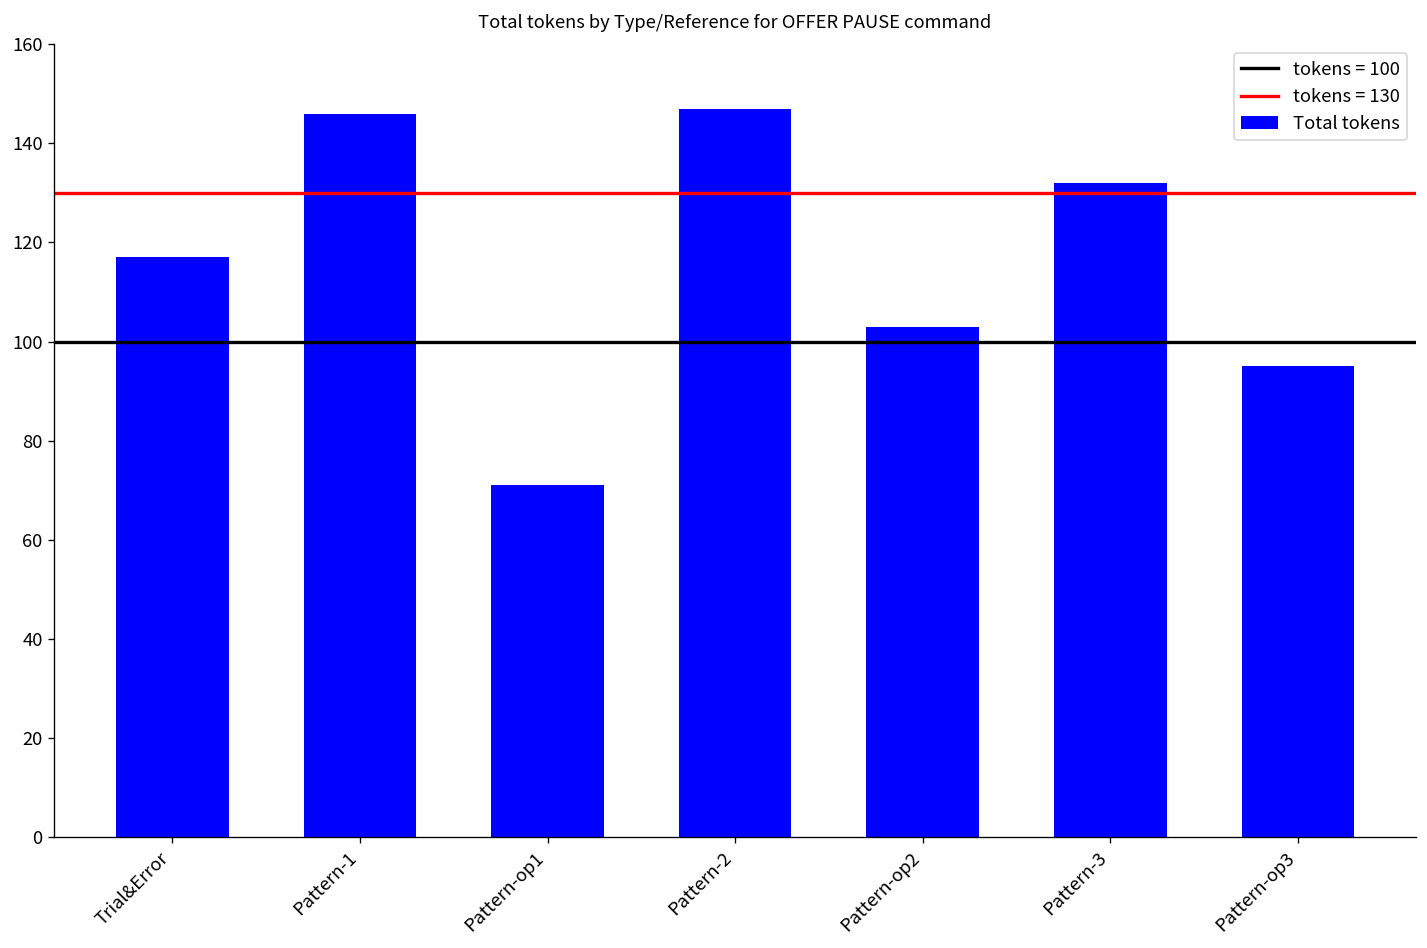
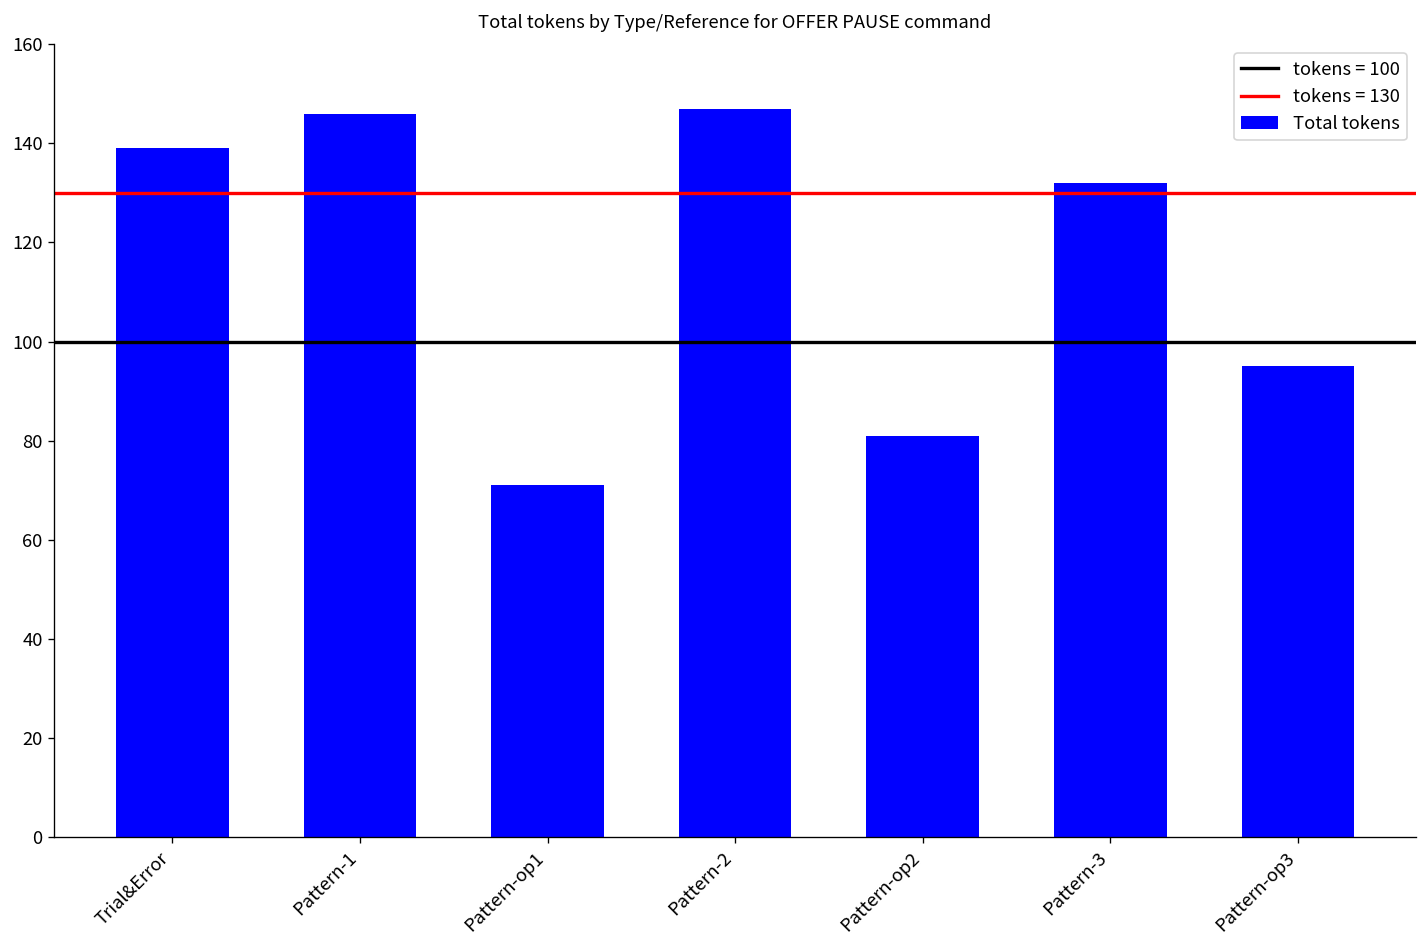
  {
-   "Trial&Error": 117,
+   "Trial&Error": 139,
    "Pattern-1": 146,
    "Pattern-op1": 71,
    "Pattern-2": 147,
-   "Pattern-op2": 103,
+   "Pattern-op2": 81,
    "Pattern-3": 132,
    "Pattern-op3": 95
  }
